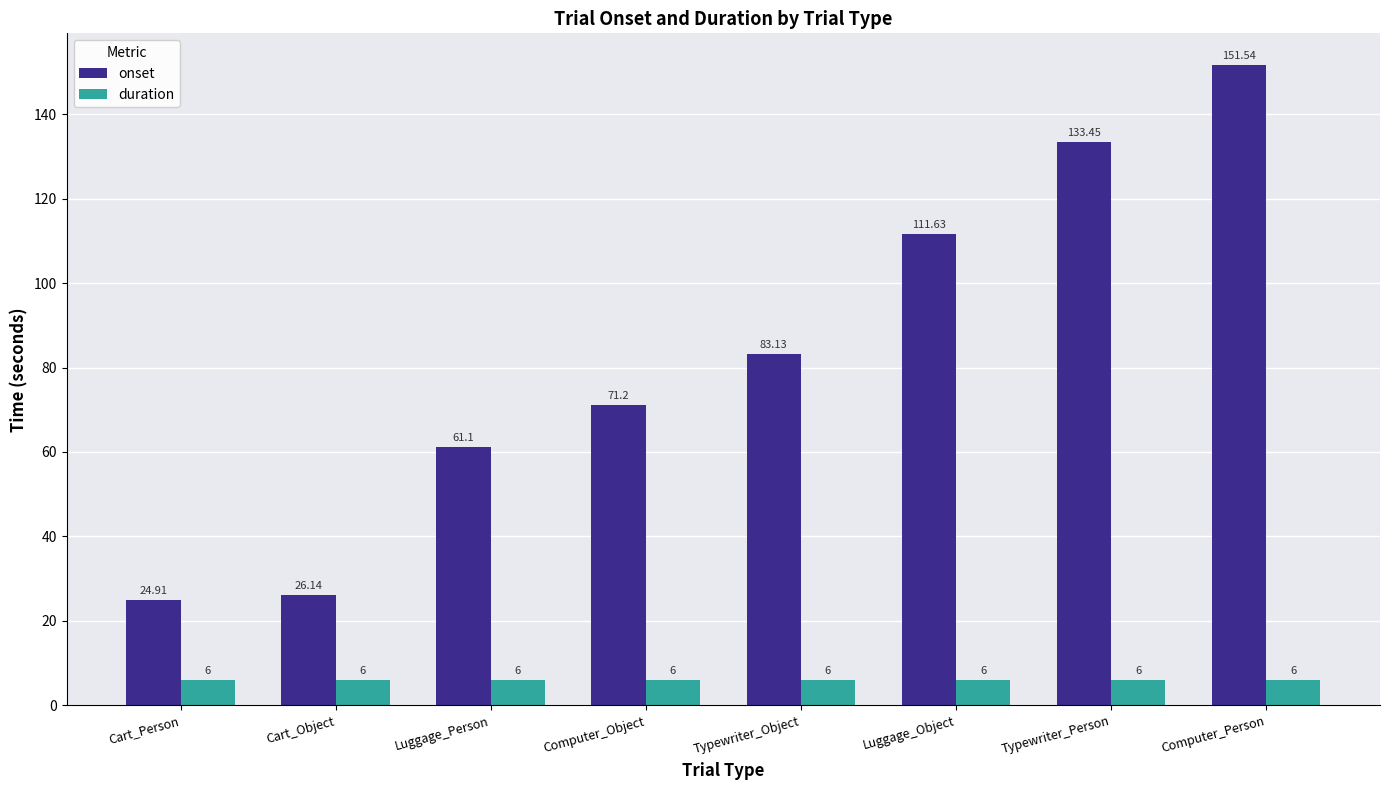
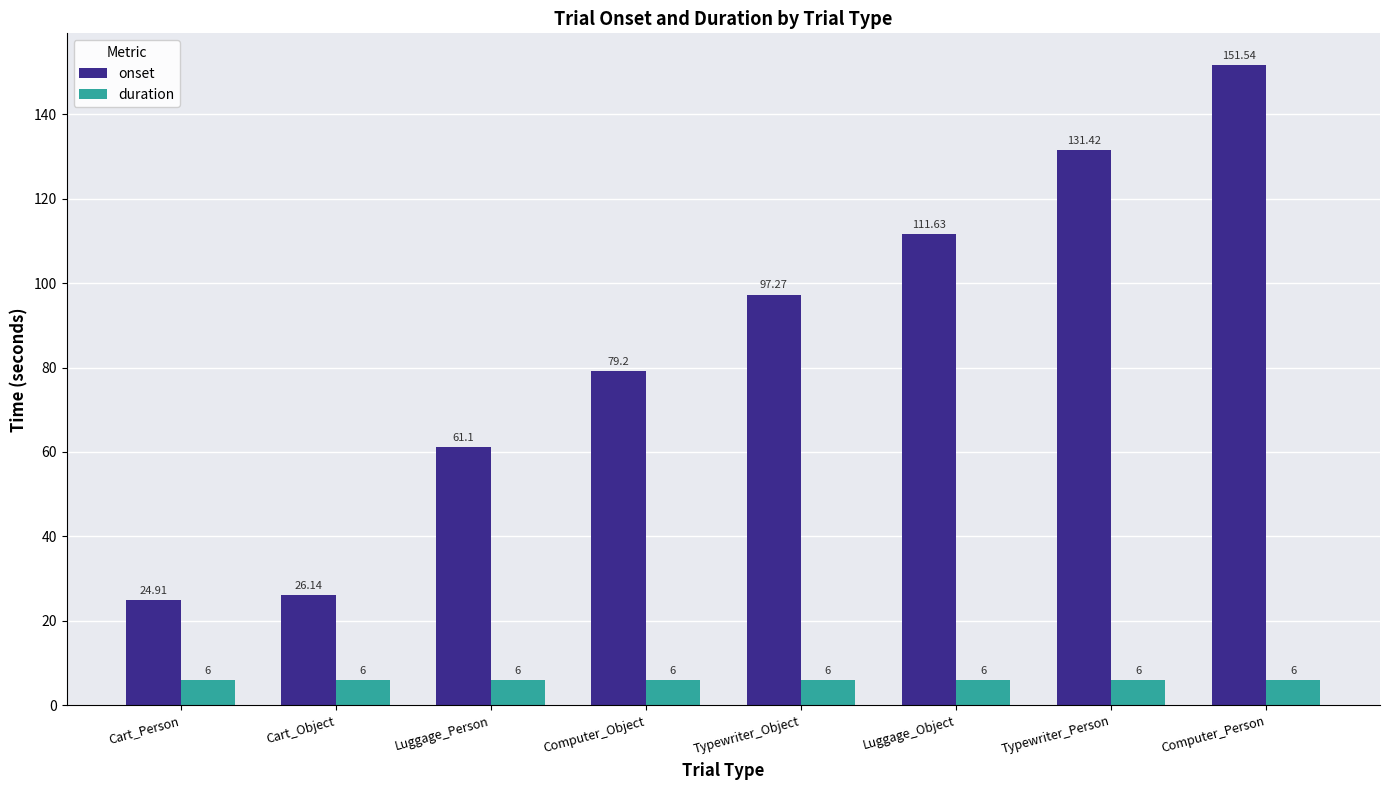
  {
    "onset": {
      "Cart_Person": 24.91,
      "Cart_Object": 26.14,
      "Luggage_Person": 61.1,
-     "Computer_Object": 71.2,
-     "Typewriter_Object": 83.13,
+     "Computer_Object": 79.2,
+     "Typewriter_Object": 97.27,
      "Luggage_Object": 111.63,
-     "Typewriter_Person": 133.45,
+     "Typewriter_Person": 131.42,
      "Computer_Person": 151.54
    },
    "duration": {
      "Cart_Person": 6,
      "Cart_Object": 6,
      "Luggage_Person": 6,
      "Computer_Object": 6,
      "Typewriter_Object": 6,
      "Luggage_Object": 6,
      "Typewriter_Person": 6,
      "Computer_Person": 6
    }
  }
